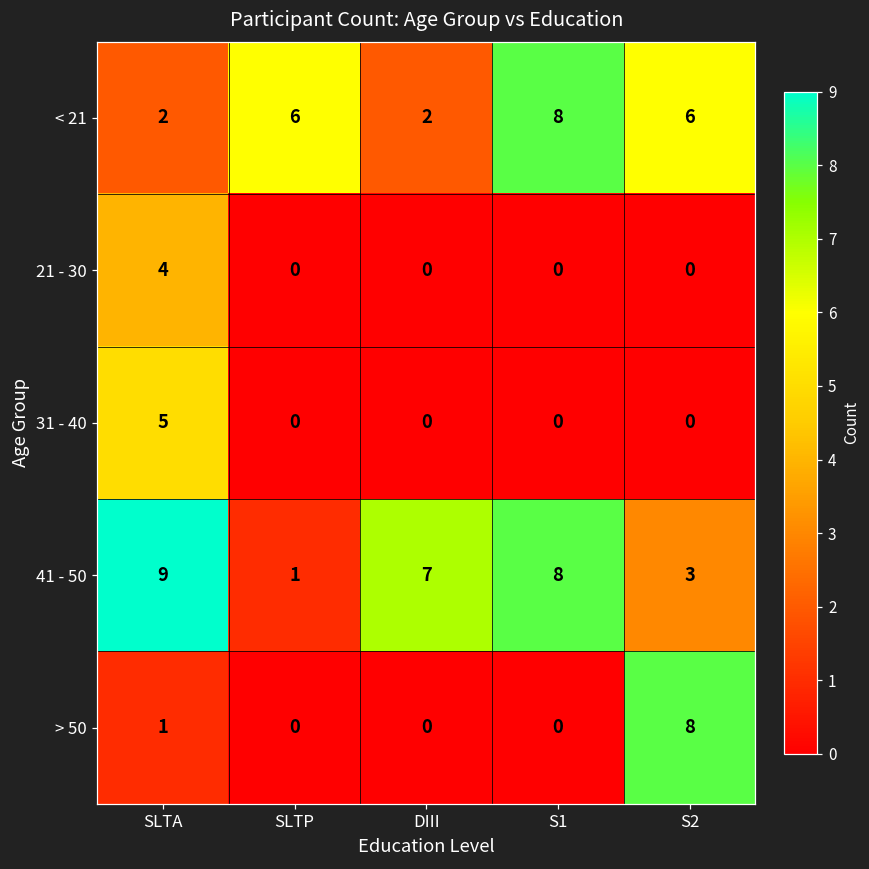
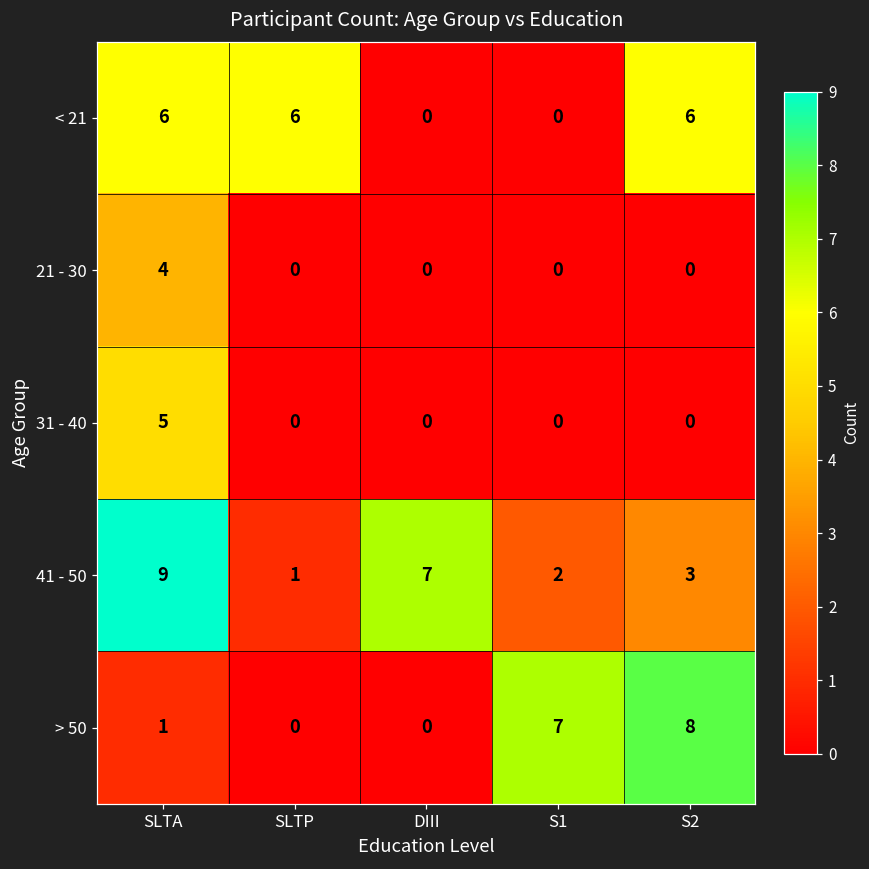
  {
    "< 21": {
-     "SLTA": 2,
+     "SLTA": 6,
      "SLTP": 6,
-     "DIII": 2,
-     "S1": 8,
+     "DIII": 0,
+     "S1": 0,
      "S2": 6
    },
    "21 - 30": {
      "SLTA": 4,
      "SLTP": 0,
      "DIII": 0,
      "S1": 0,
      "S2": 0
    },
    "31 - 40": {
      "SLTA": 5,
      "SLTP": 0,
      "DIII": 0,
      "S1": 0,
      "S2": 0
    },
    "41 - 50": {
      "SLTA": 9,
      "SLTP": 1,
      "DIII": 7,
-     "S1": 8,
+     "S1": 2,
      "S2": 3
    },
    "> 50": {
      "SLTA": 1,
      "SLTP": 0,
      "DIII": 0,
-     "S1": 0,
+     "S1": 7,
      "S2": 8
    }
  }
